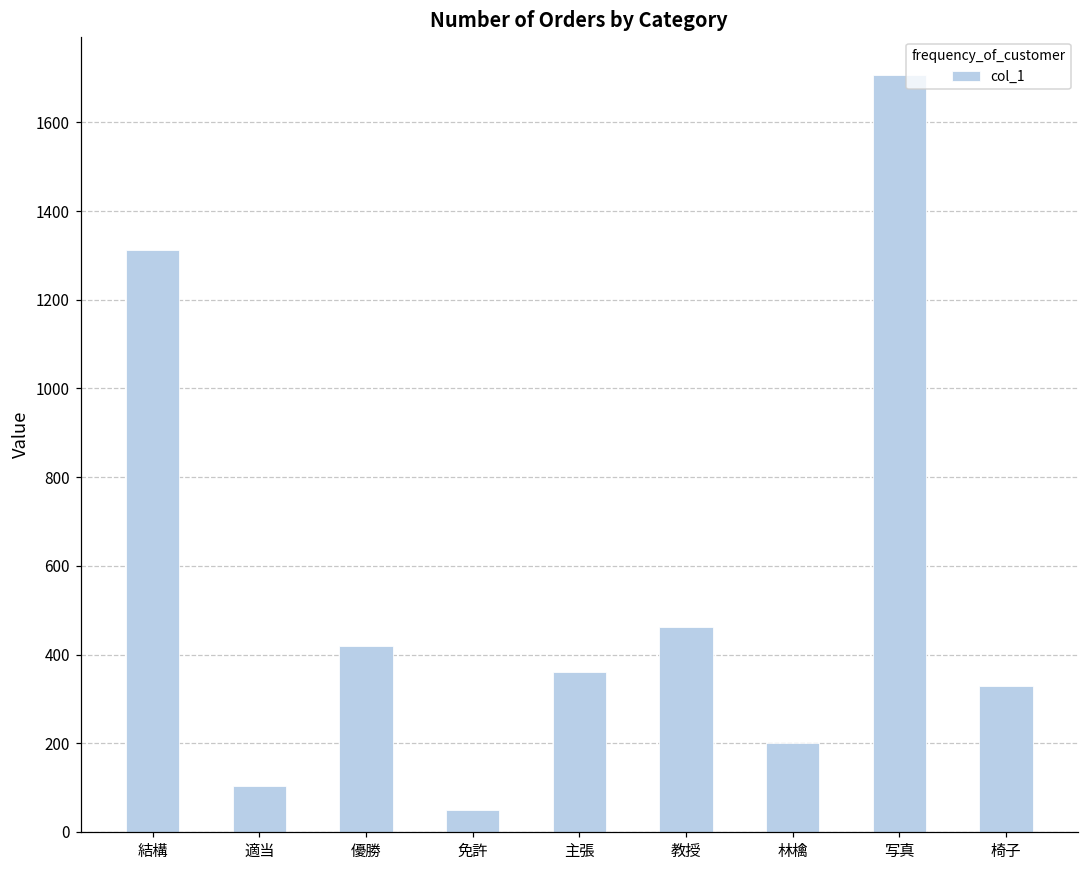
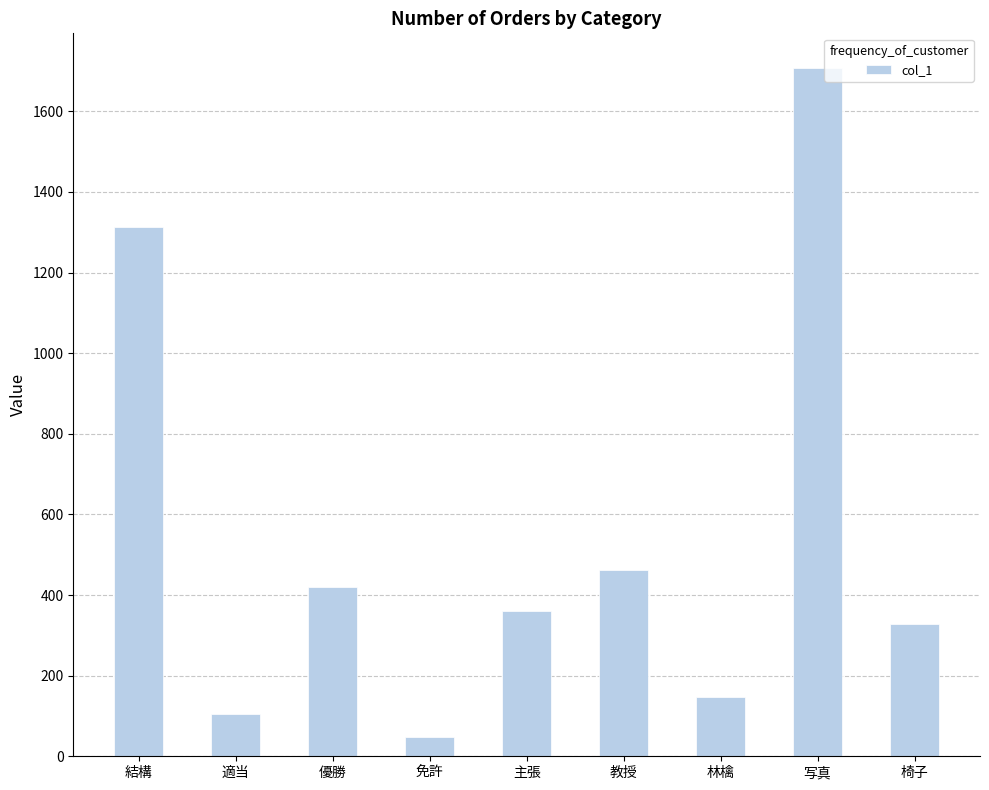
  {
    "結構": 1310,
    "適当": 100,
    "優勝": 420,
    "免許": 50,
    "主張": 360,
    "教授": 460,
-   "林檎": 200,
+   "林檎": 150,
    "写真": 1710,
    "椅子": 330
  }
